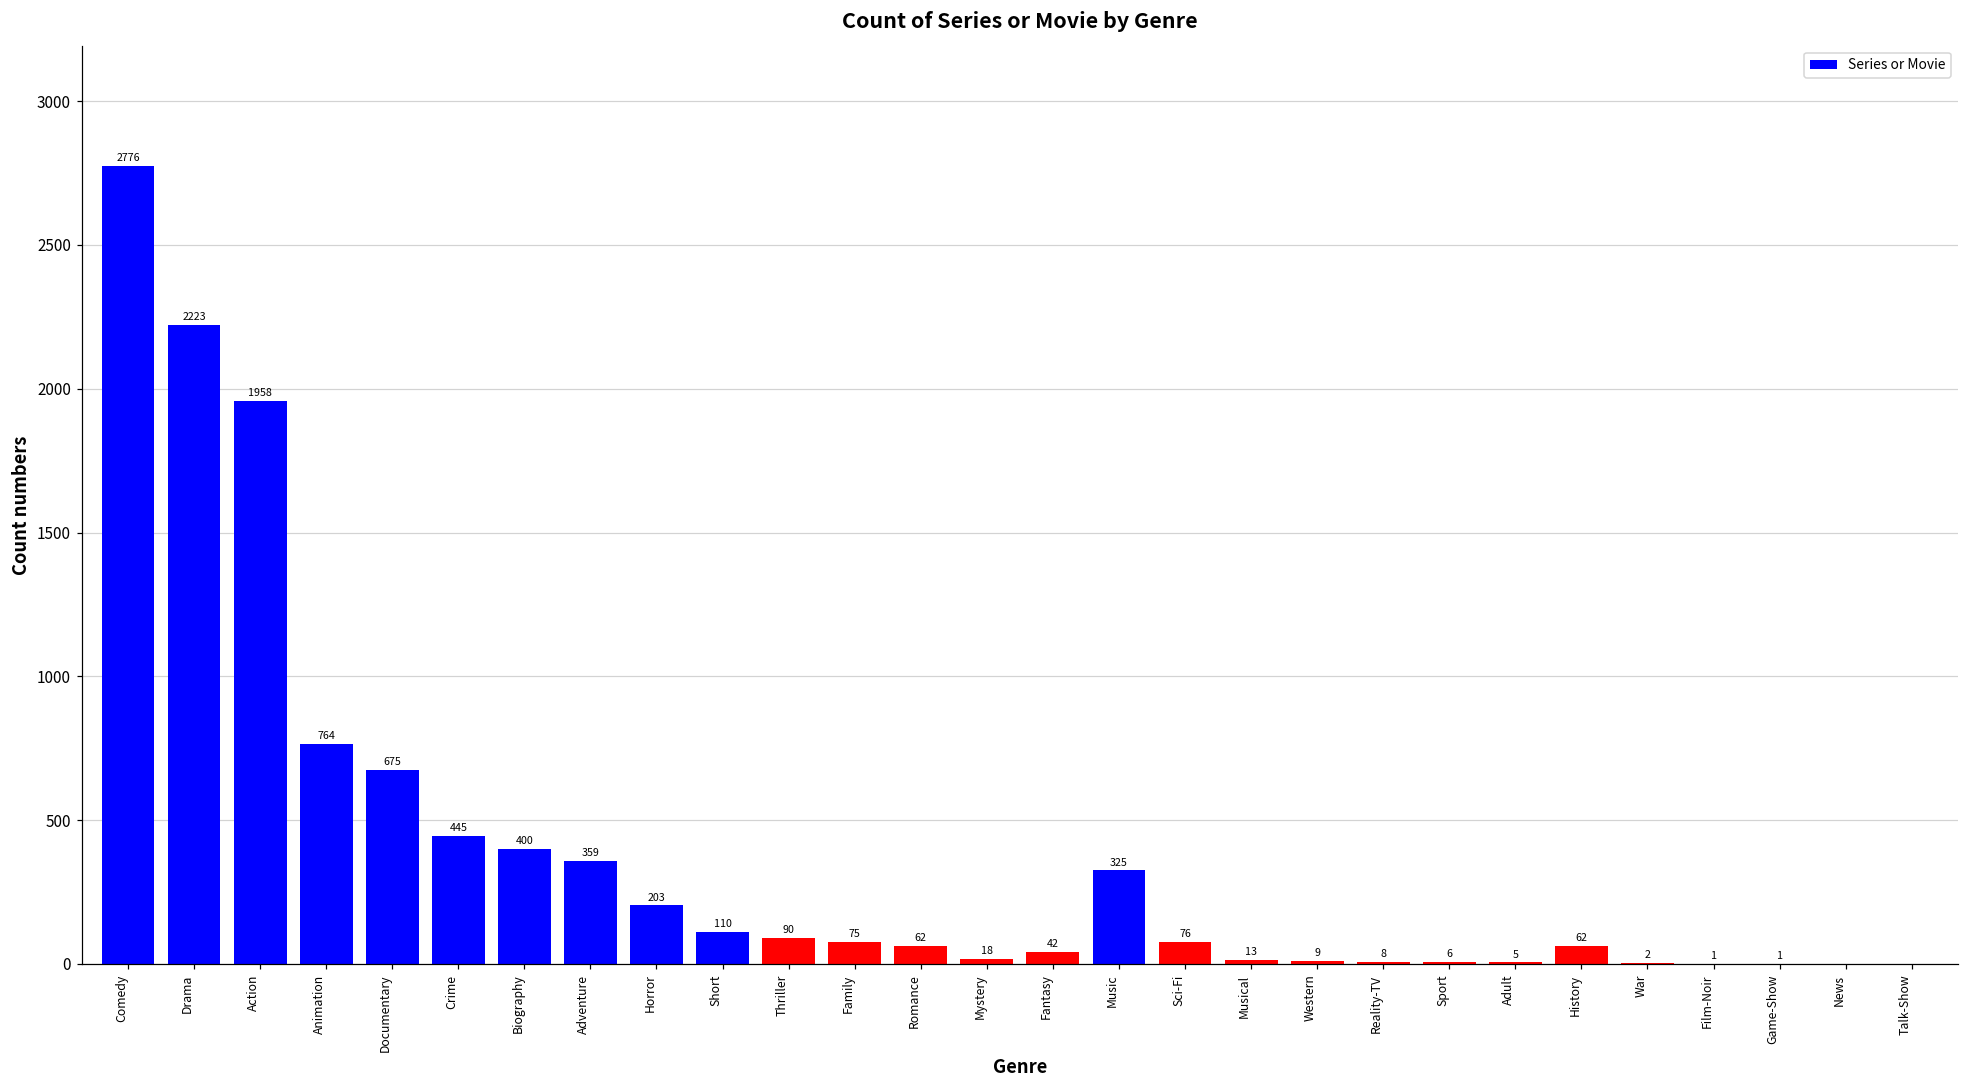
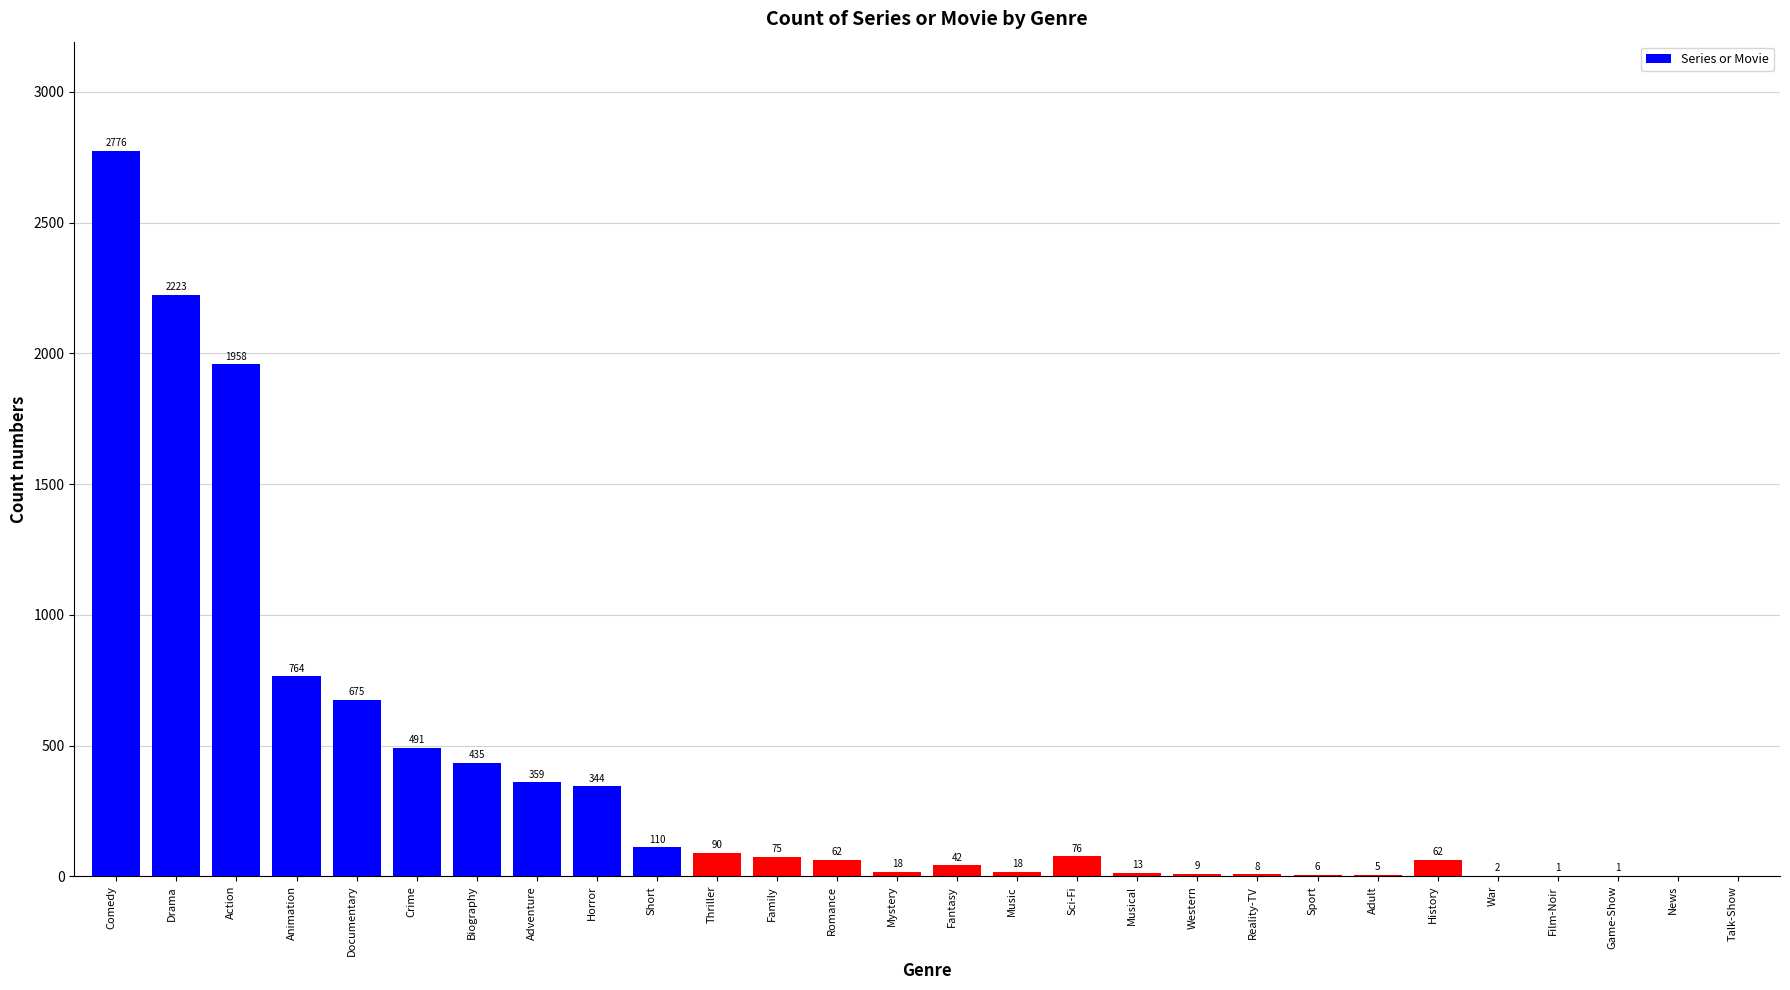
  {
    "Comedy": 2776,
    "Drama": 2223,
    "Action": 1958,
    "Animation": 764,
    "Documentary": 675,
-   "Crime": 445,
-   "Biography": 400,
+   "Crime": 491,
+   "Biography": 435,
    "Adventure": 359,
-   "Horror": 203,
+   "Horror": 344,
    "Short": 110,
    "Thriller": 90,
    "Family": 75,
    "Romance": 62,
    "Mystery": 18,
    "Fantasy": 42,
-   "Music": 325,
+   "Music": 18,
    "Sci-Fi": 76,
    "Musical": 13,
    "Western": 9,
    "Reality-TV": 8,
    "Sport": 6,
    "Adult": 5,
    "History": 62,
    "War": 2,
    "Film-Noir": 1,
    "Game-Show": 1
  }
